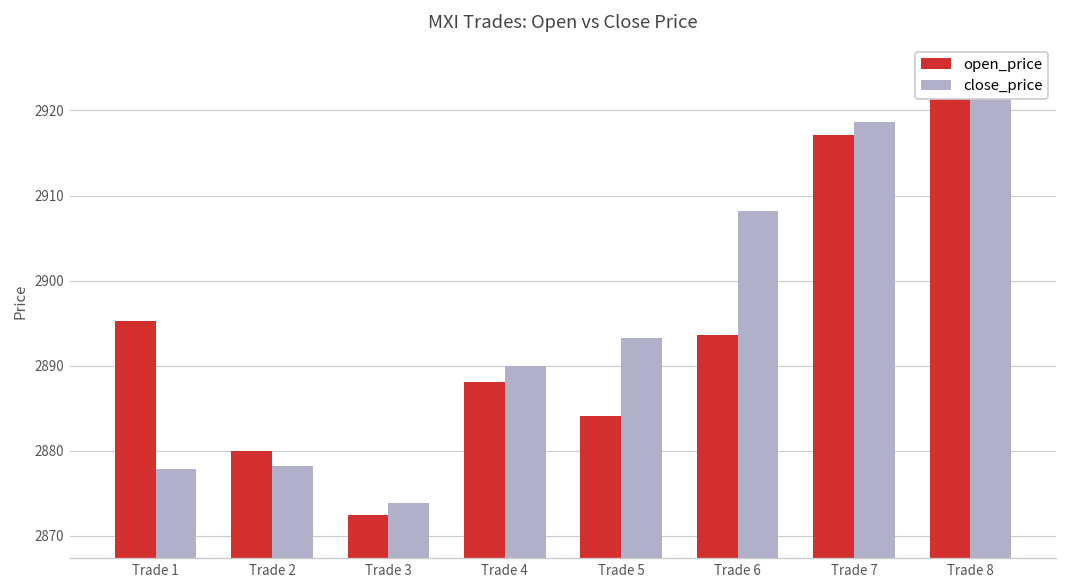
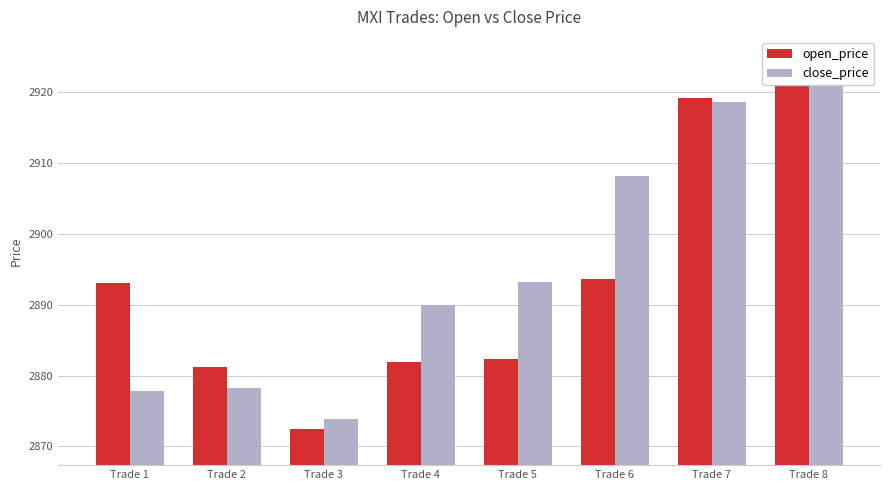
  {
    "open_price": {
-     "Trade 1": 2895,
-     "Trade 2": 2880,
+     "Trade 1": 2893,
+     "Trade 2": 2881,
      "Trade 3": 2872,
-     "Trade 4": 2888,
-     "Trade 5": 2884,
+     "Trade 4": 2882,
+     "Trade 5": 2882,
      "Trade 6": 2894,
-     "Trade 7": 2917
+     "Trade 7": 2919
    },
    "close_price": {
      "Trade 1": 2878,
      "Trade 2": 2878,
      "Trade 3": 2874,
      "Trade 4": 2890,
      "Trade 5": 2893,
      "Trade 6": 2908,
      "Trade 7": 2919
    }
  }
